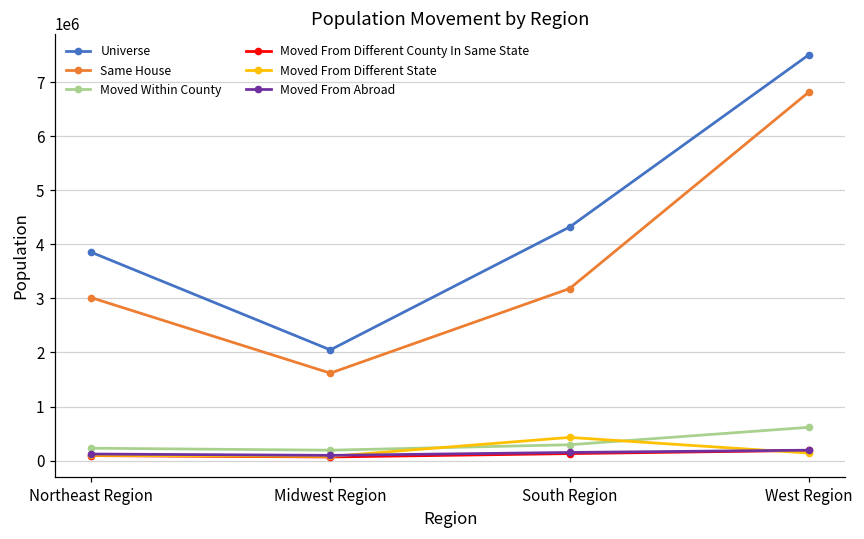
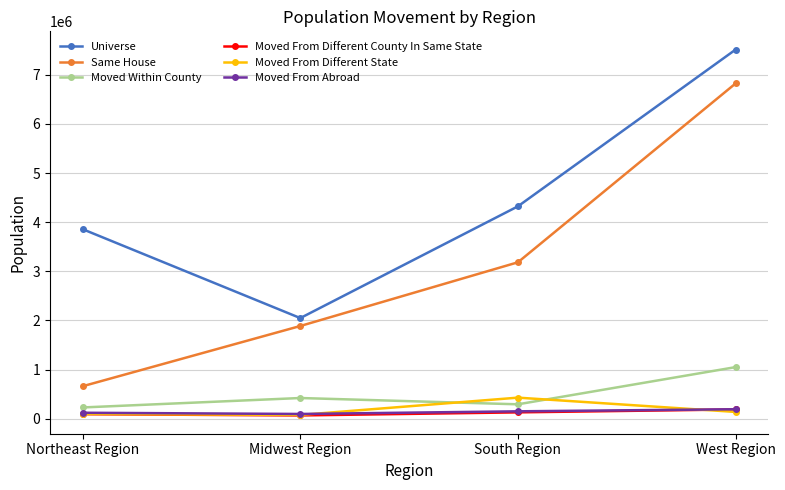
  {
    "Universe": {
      "Northeast Region": 3900000,
      "Midwest Region": 2000000,
      "South Region": 4300000,
      "West Region": 7500000
    },
    "Same House": {
-     "Northeast Region": 3000000,
-     "Midwest Region": 1600000,
+     "Northeast Region": 700000,
+     "Midwest Region": 1900000,
      "South Region": 3200000,
      "West Region": 6800000
    },
    "Moved Within County": {
      "Northeast Region": 200000,
-     "Midwest Region": 200000,
+     "Midwest Region": 400000,
      "South Region": 300000,
-     "West Region": 600000
+     "West Region": 1000000
    },
    "Moved From Different State": {
      "South Region": 400000
    }
  }
